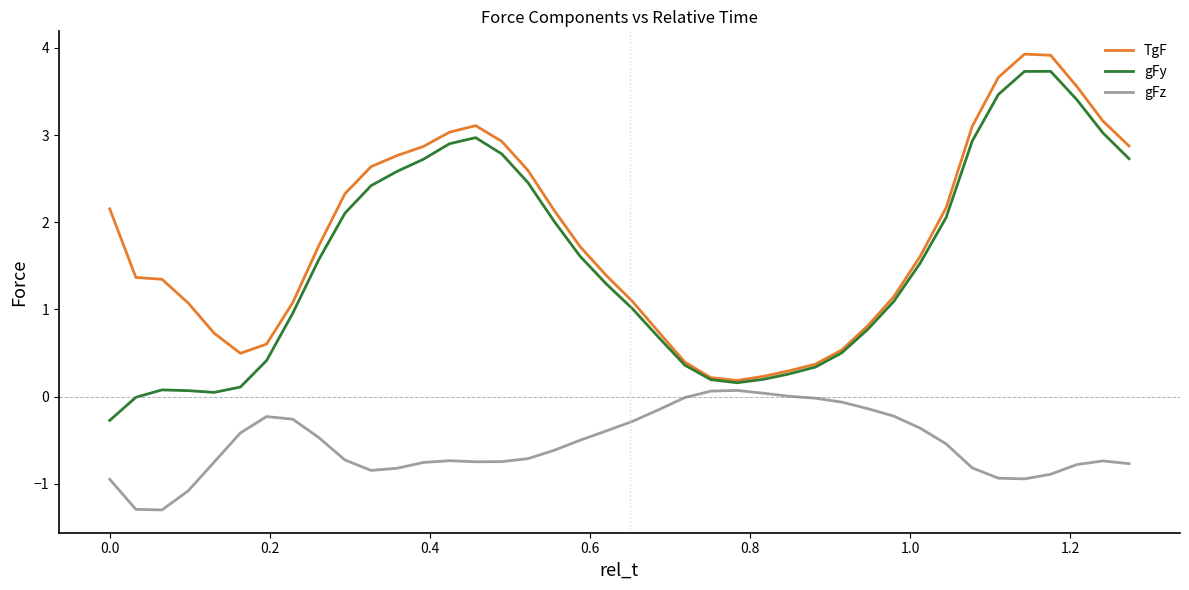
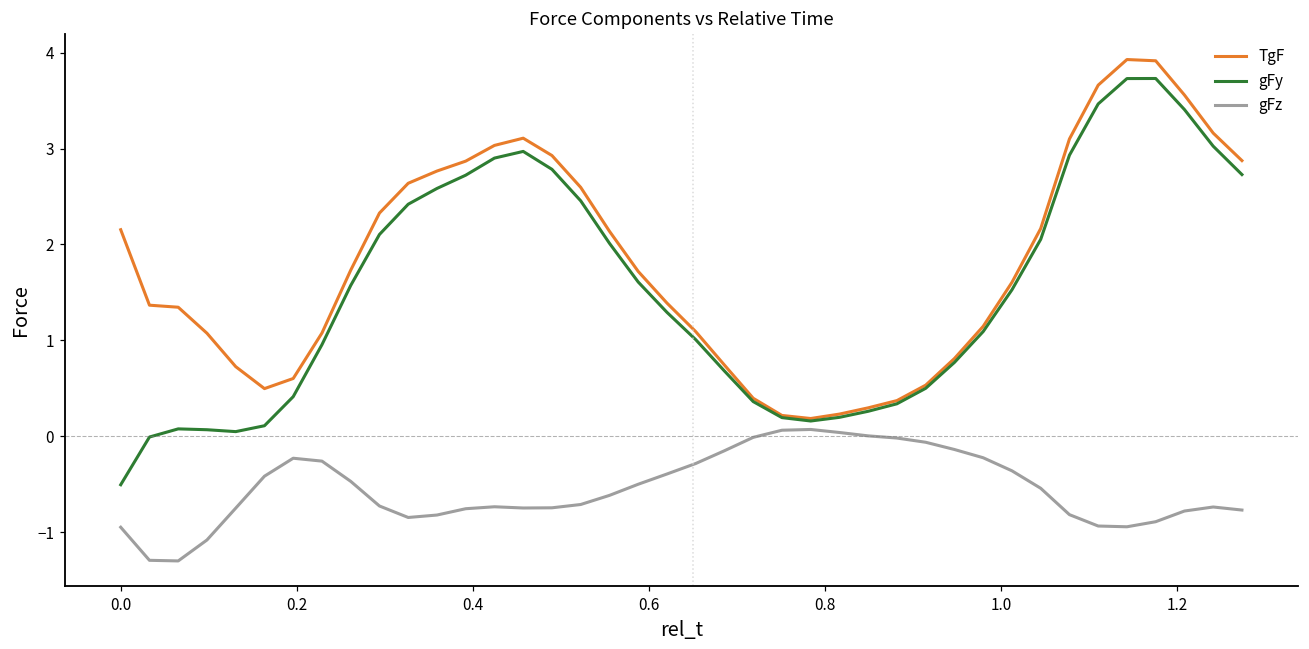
  {
    "TgF": {
      "0.0": 2.2
    },
    "gFy": {
-     "0.0": -0.3
+     "0.0": -0.5
    },
    "gFz": {
      "0.0": -0.9
    }
  }
